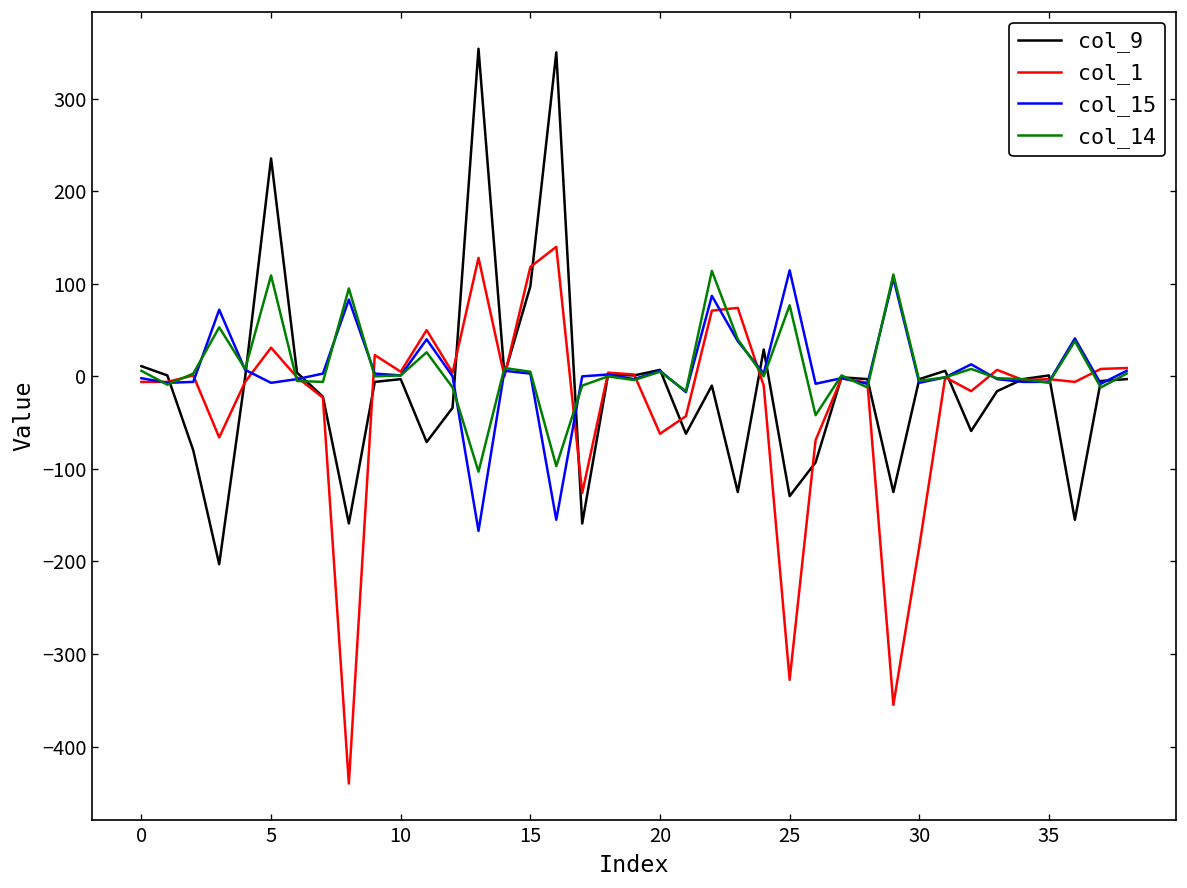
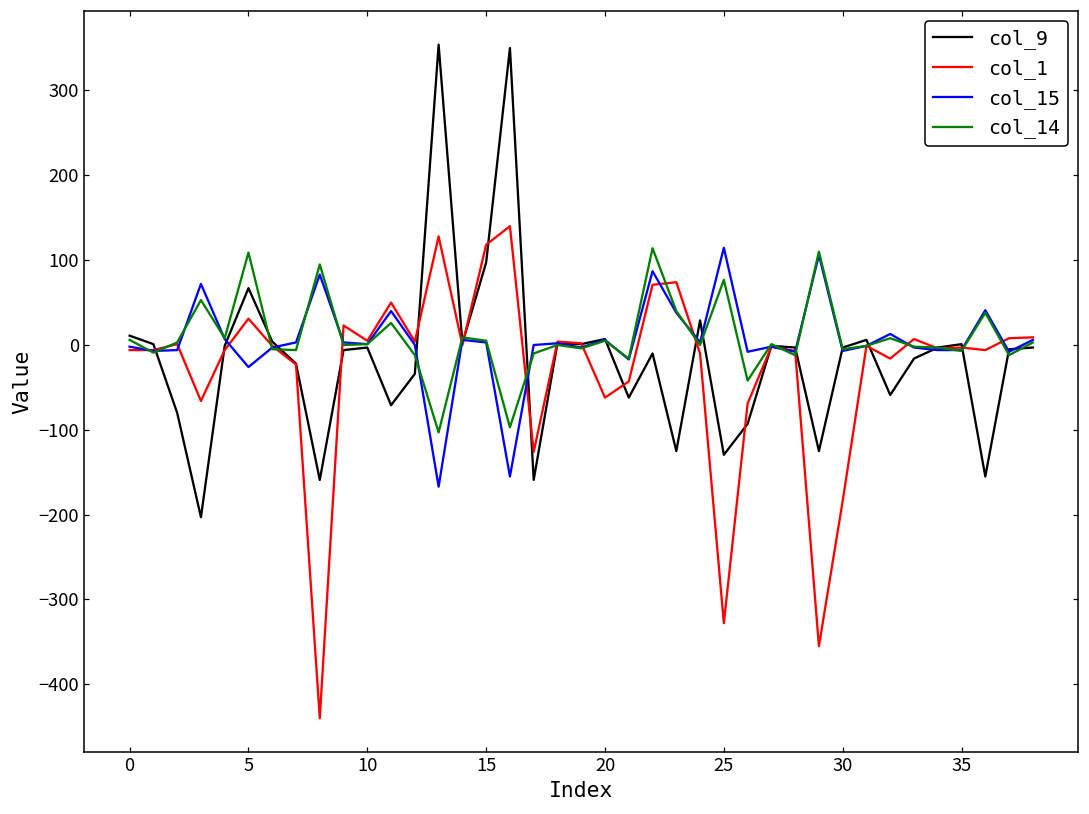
  {
    "col_9": {
      "0": 10,
-     "5": 240,
+     "5": 70,
      "10": 0,
      "15": 100,
      "25": -130,
      "35": 0
    },
    "col_1": {
      "0": -10,
      "5": 30,
      "10": 10,
      "15": 120,
      "20": -60,
      "25": -330,
      "30": -180
    },
    "col_15": {
      "0": 0,
-     "5": -10,
+     "5": -30,
      "25": 110
    },
    "col_14": {
      "0": 10,
      "5": 110,
      "25": 80
    }
  }
